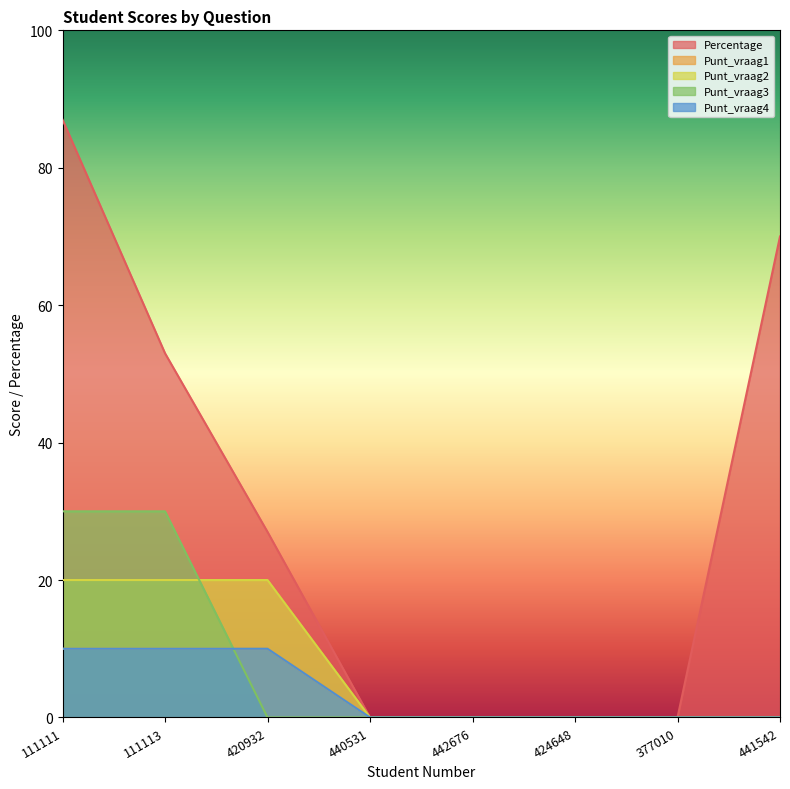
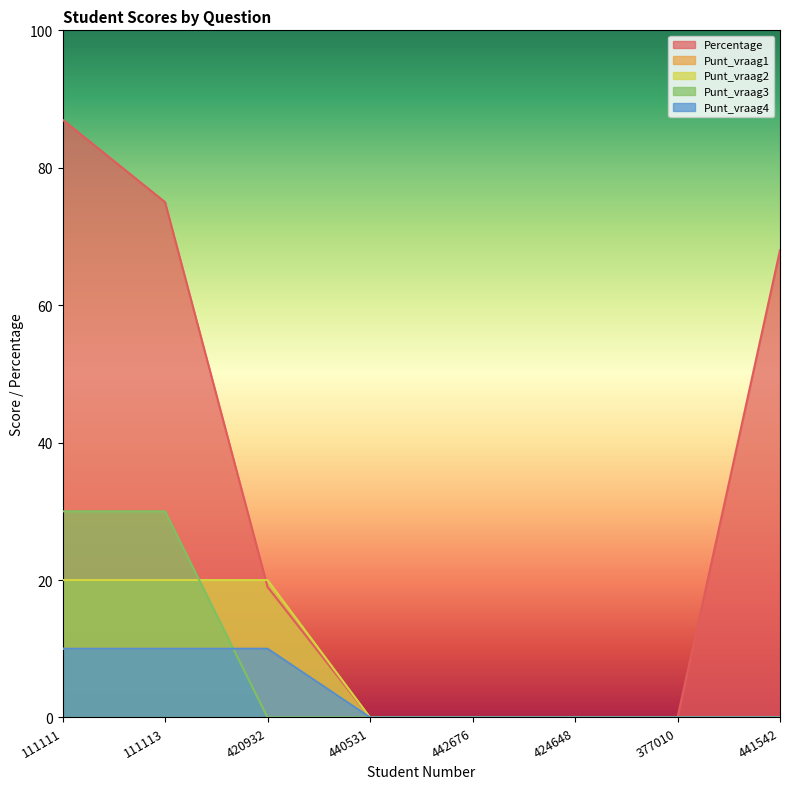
  {
    "Percentage": {
      "111111": 87,
-     "111113": 53,
-     "420932": 27,
-     "441542": 70
+     "111113": 75,
+     "420932": 19,
+     "441542": 68
    },
    "Punt_vraag4": {
      "111111": 10,
      "111113": 10,
      "420932": 10
    },
    "Punt_vraag2": {
      "111111": 20,
      "111113": 20,
      "420932": 20
    },
    "Punt_vraag3": {
      "111111": 30,
      "111113": 30,
      "420932": 0
    }
  }
